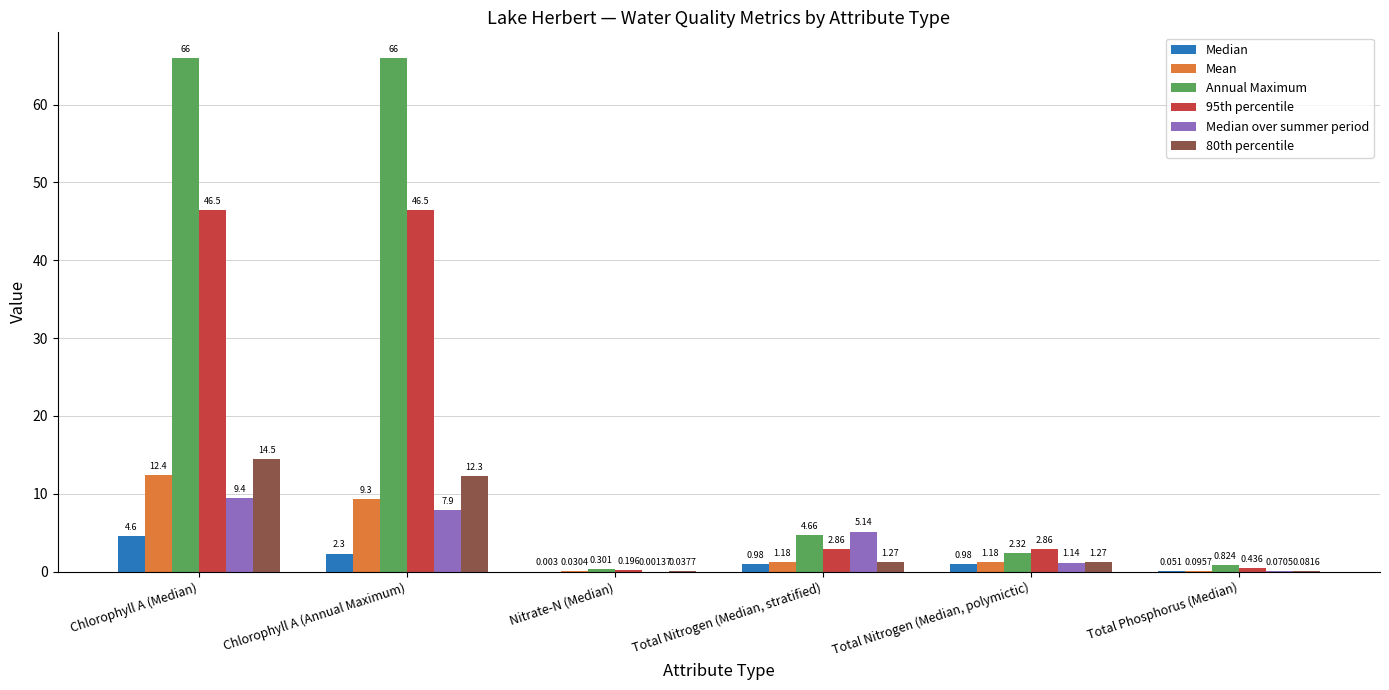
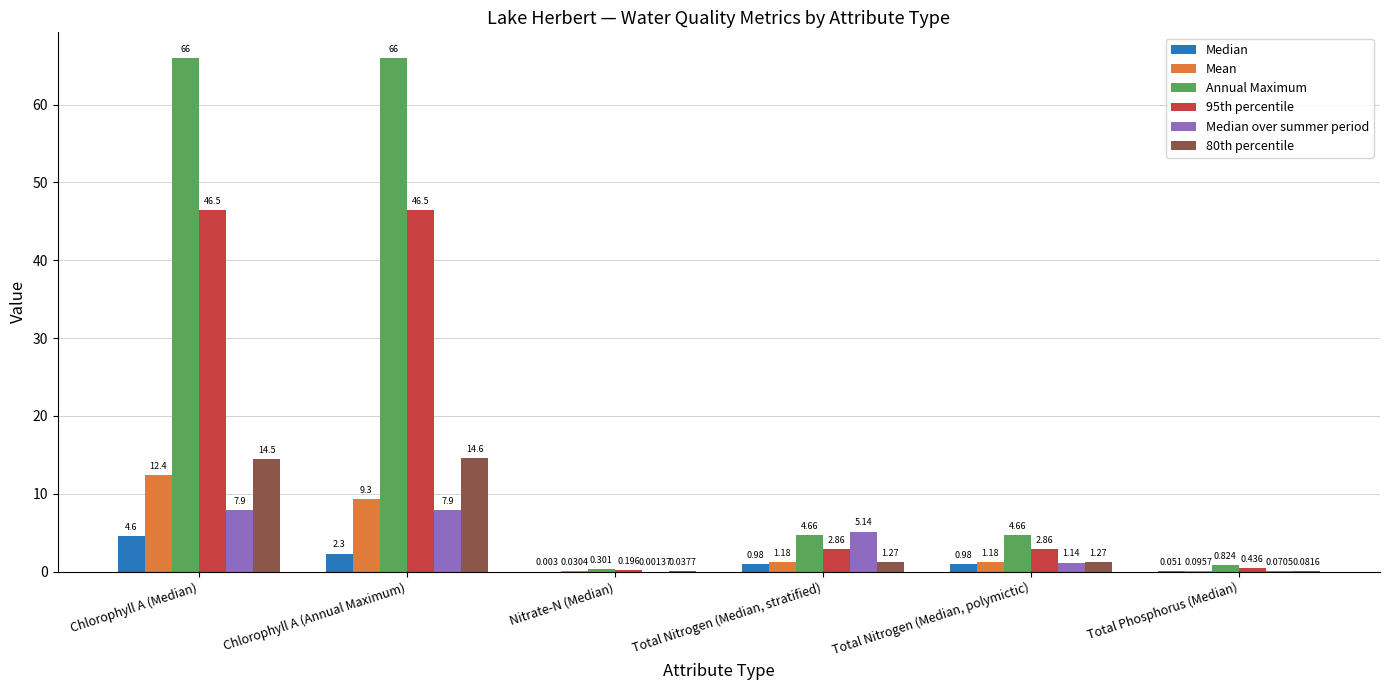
  {
    "Median": {
      "Chlorophyll A (Median)": 4.6,
      "Chlorophyll A (Annual Maximum)": 2.3,
      "Nitrate-N (Median)": 0.003,
      "Total Nitrogen (Median, stratified)": 0.98,
      "Total Nitrogen (Median, polymictic)": 0.98,
      "Total Phosphorus (Median)": 0.051
    },
    "Mean": {
      "Chlorophyll A (Median)": 12.4,
      "Chlorophyll A (Annual Maximum)": 9.3,
      "Nitrate-N (Median)": 0.0304,
      "Total Nitrogen (Median, stratified)": 1.18,
      "Total Nitrogen (Median, polymictic)": 1.18,
      "Total Phosphorus (Median)": 0.0957
    },
    "Annual Maximum": {
      "Chlorophyll A (Median)": 66,
      "Chlorophyll A (Annual Maximum)": 66,
      "Nitrate-N (Median)": 0.301,
      "Total Nitrogen (Median, stratified)": 4.66,
-     "Total Nitrogen (Median, polymictic)": 2.32,
+     "Total Nitrogen (Median, polymictic)": 4.66,
      "Total Phosphorus (Median)": 0.824
    },
    "95th percentile": {
      "Chlorophyll A (Median)": 46.5,
      "Chlorophyll A (Annual Maximum)": 46.5,
      "Nitrate-N (Median)": 0.196,
      "Total Nitrogen (Median, stratified)": 2.86,
      "Total Nitrogen (Median, polymictic)": 2.86,
      "Total Phosphorus (Median)": 0.436
    },
    "Median over summer period": {
-     "Chlorophyll A (Median)": 9.4,
+     "Chlorophyll A (Median)": 7.9,
      "Chlorophyll A (Annual Maximum)": 7.9,
      "Nitrate-N (Median)": 0.00137,
      "Total Nitrogen (Median, stratified)": 5.14,
      "Total Nitrogen (Median, polymictic)": 1.14,
      "Total Phosphorus (Median)": 0.0705
    },
    "80th percentile": {
      "Chlorophyll A (Median)": 14.5,
-     "Chlorophyll A (Annual Maximum)": 12.3,
+     "Chlorophyll A (Annual Maximum)": 14.6,
      "Nitrate-N (Median)": 0.0377,
      "Total Nitrogen (Median, stratified)": 1.27,
      "Total Nitrogen (Median, polymictic)": 1.27,
      "Total Phosphorus (Median)": 0.0816
    }
  }
